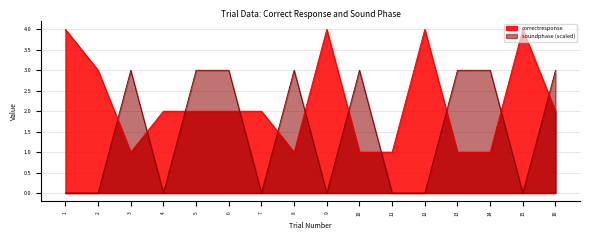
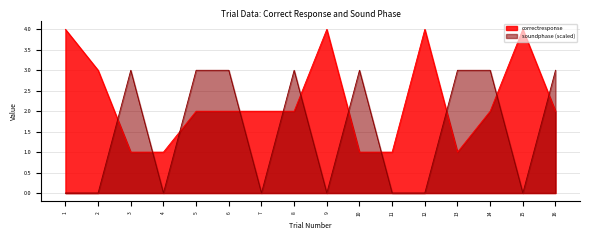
  {
    "correctresponse": {
      "1": 4,
      "2": 3,
      "3": 1,
-     "4": 2,
+     "4": 1,
      "5": 2,
      "6": 2,
      "7": 2,
-     "8": 1,
+     "8": 2,
      "9": 4,
      "10": 1,
      "11": 1,
      "12": 4,
      "13": 1,
-     "14": 1,
+     "14": 2,
      "16": 2
    },
    "soundphase (scaled)": {
      "1": 0,
      "2": 0,
      "3": 3,
      "4": 0,
      "5": 3,
      "6": 3,
      "7": 0,
      "8": 3,
      "9": 0,
      "10": 3,
      "11": 0,
      "12": 0,
      "13": 3,
      "14": 3,
      "15": 0,
      "16": 3
    }
  }
